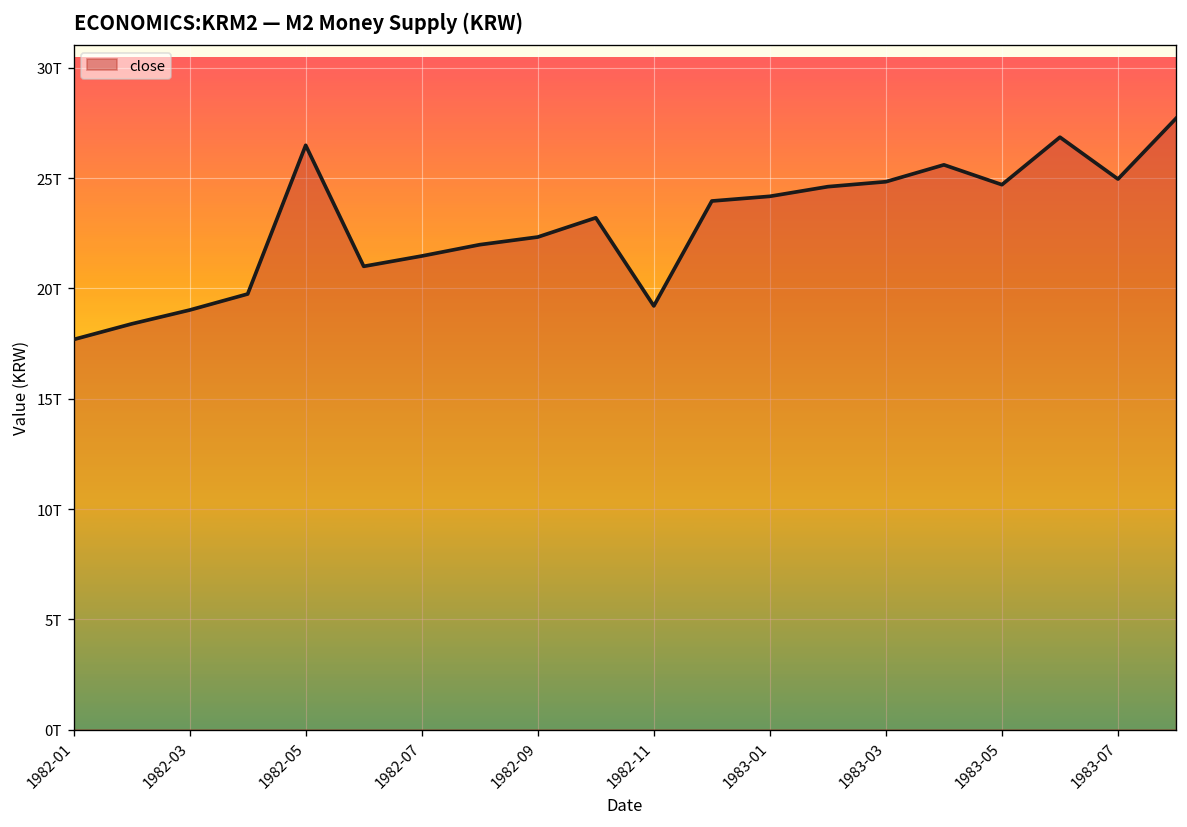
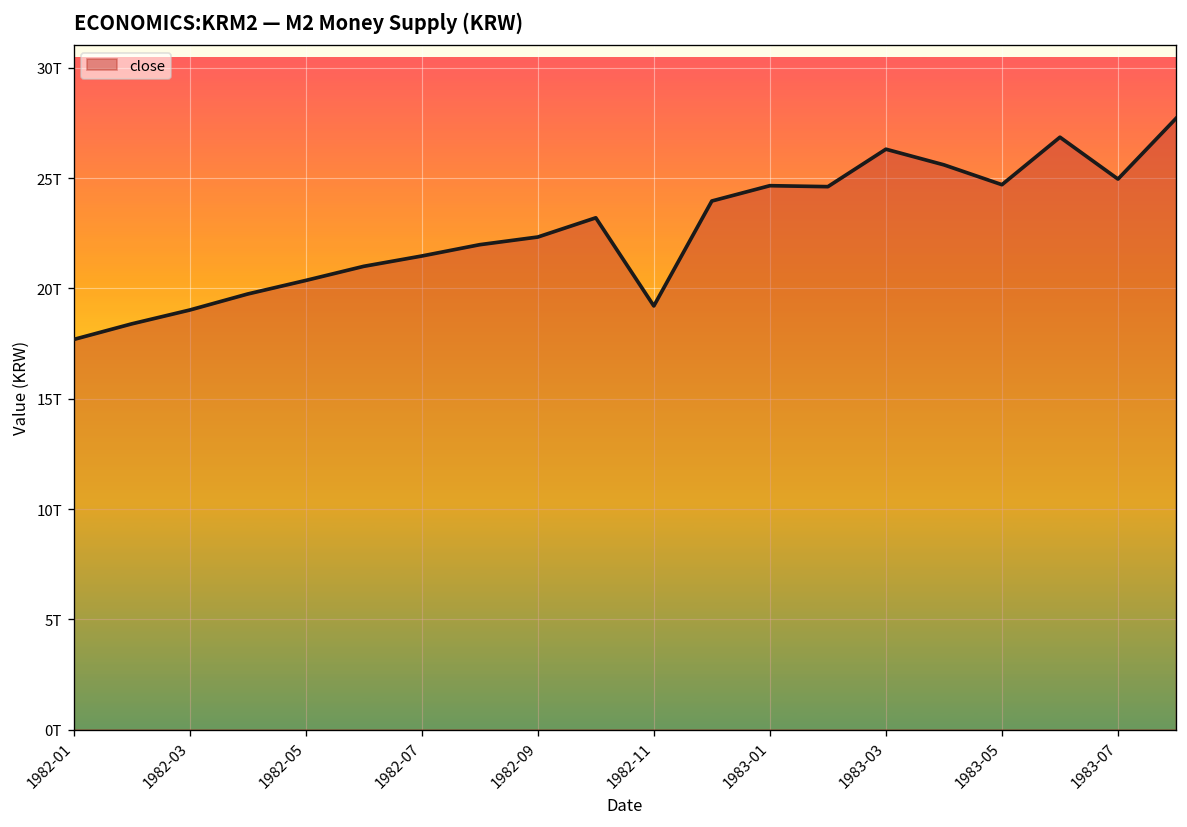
  {
    "1982-01": "17.7T",
    "1982-03": "19.0T",
-   "1982-05": "26.5T",
+   "1982-05": "20.4T",
    "1982-07": "21.5T",
    "1982-09": "22.3T",
    "1982-11": "19.2T",
-   "1983-01": "24.2T",
-   "1983-03": "24.8T",
+   "1983-01": "24.7T",
+   "1983-03": "26.3T",
    "1983-05": "24.7T",
    "1983-07": "25.0T"
  }
